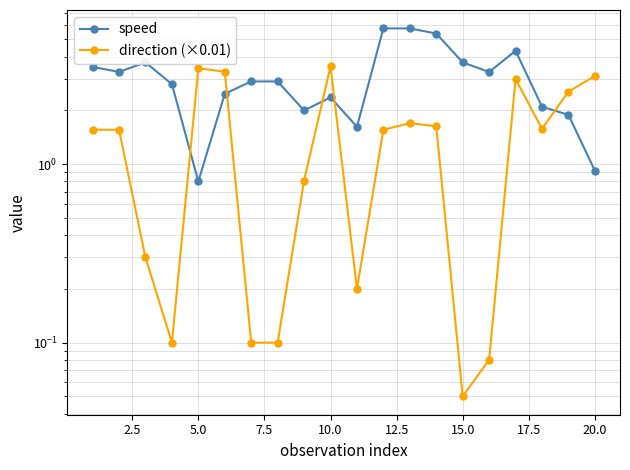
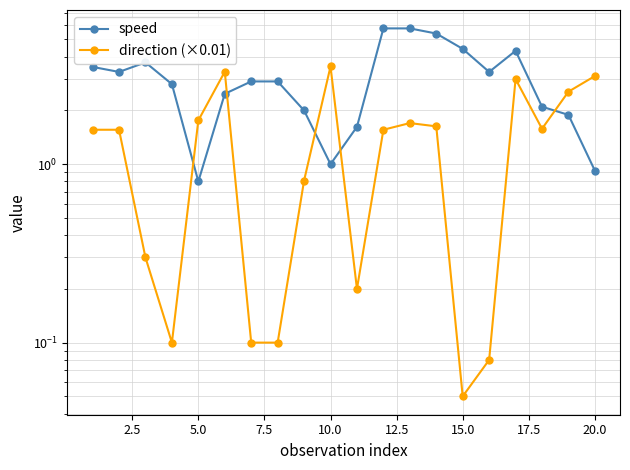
  {
    "speed": {
      "5.0": 0.8,
-     "10.0": 2.4,
-     "15.0": 3.7,
+     "10.0": 1.0,
+     "15.0": 4.4,
      "20.0": 0.9
    },
    "direction (×0.01)": {
-     "5.0": 3.5,
+     "5.0": 1.8,
      "10.0": 3.5,
      "15.0": 0.050,
      "20.0": 3.1
    }
  }
